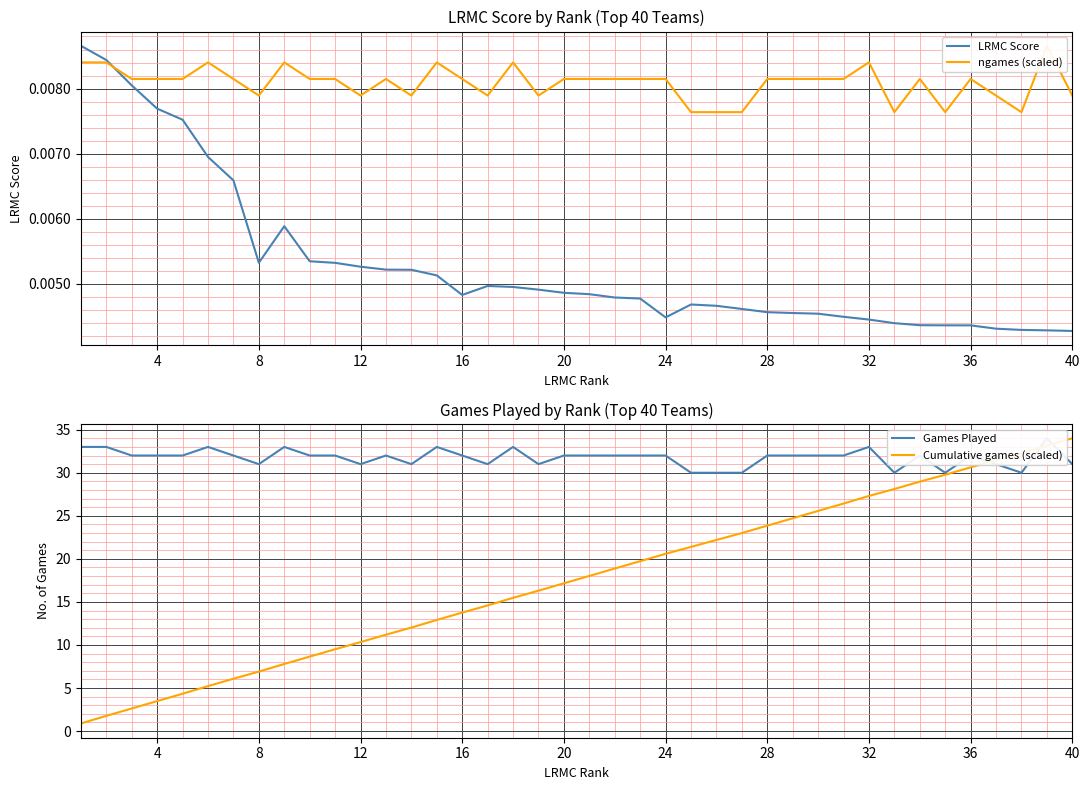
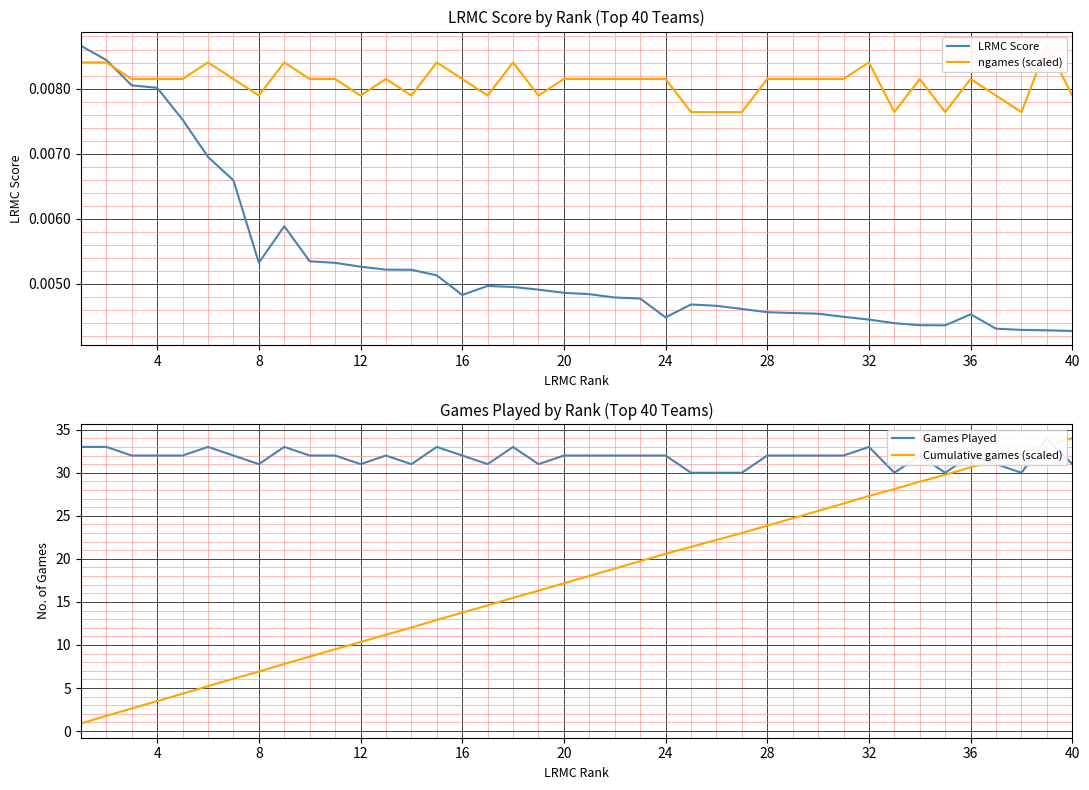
  {
    "LRMC Score by Rank (Top 40 Teams)": {
      "LRMC Score": {
-       "4": 0.0077,
+       "4": 0.0080,
        "8": 0.0053,
        "12": 0.0053,
        "16": 0.0048,
        "20": 0.0049,
        "24": 0.0045,
        "28": 0.0046,
        "32": 0.0045,
-       "36": 0.0044,
+       "36": 0.0045,
        "40": 0.0043
      },
      "ngames (scaled)": {
        "4": 0.0081,
        "8": 0.0079,
        "12": 0.0079,
        "16": 0.0081,
        "20": 0.0081,
        "24": 0.0081,
        "28": 0.0081,
        "32": 0.0084,
        "36": 0.0081,
        "40": 0.0079
      }
    },
    "Games Played by Rank (Top 40 Teams)": {
      "Games Played": {
        "4": 32,
        "8": 31,
        "12": 31,
        "16": 32,
        "20": 32,
        "24": 32,
        "28": 32,
        "32": 33,
        "40": 31
      },
      "Cumulative games (scaled)": {
        "4": 3,
        "8": 7,
        "12": 10,
        "16": 14,
        "20": 17,
        "24": 21,
        "28": 24,
        "32": 27,
        "36": 31,
        "40": 34
      }
    }
  }
